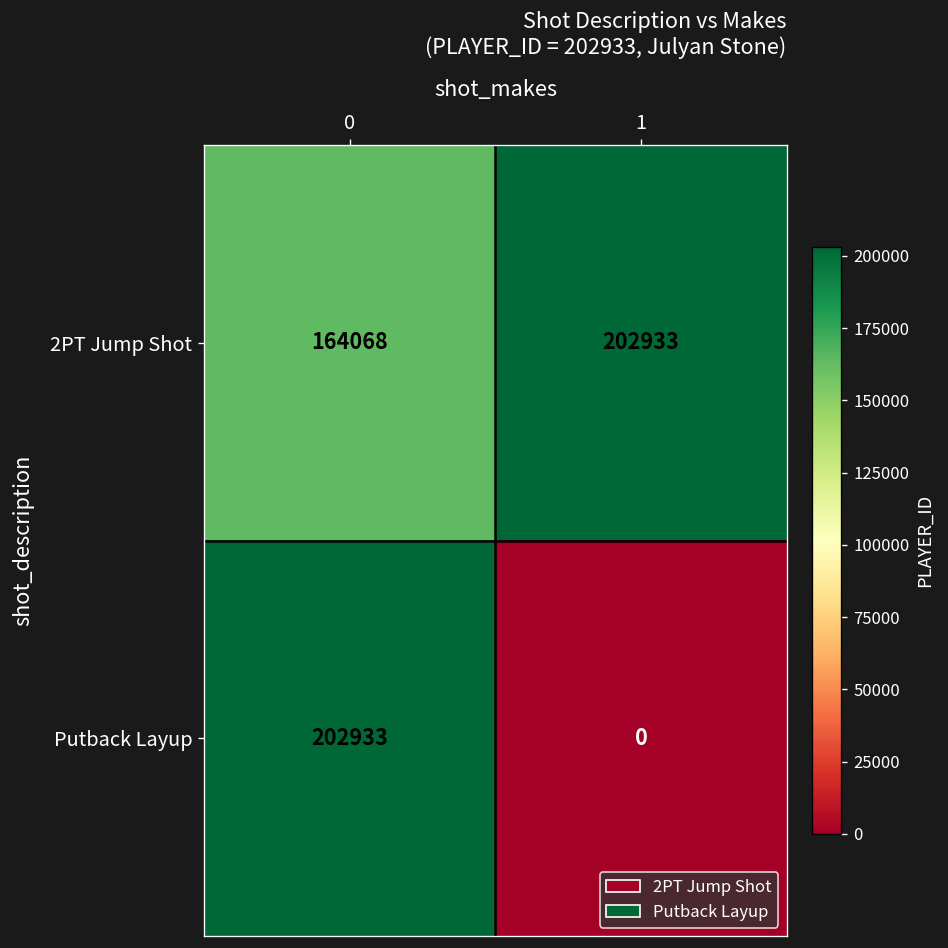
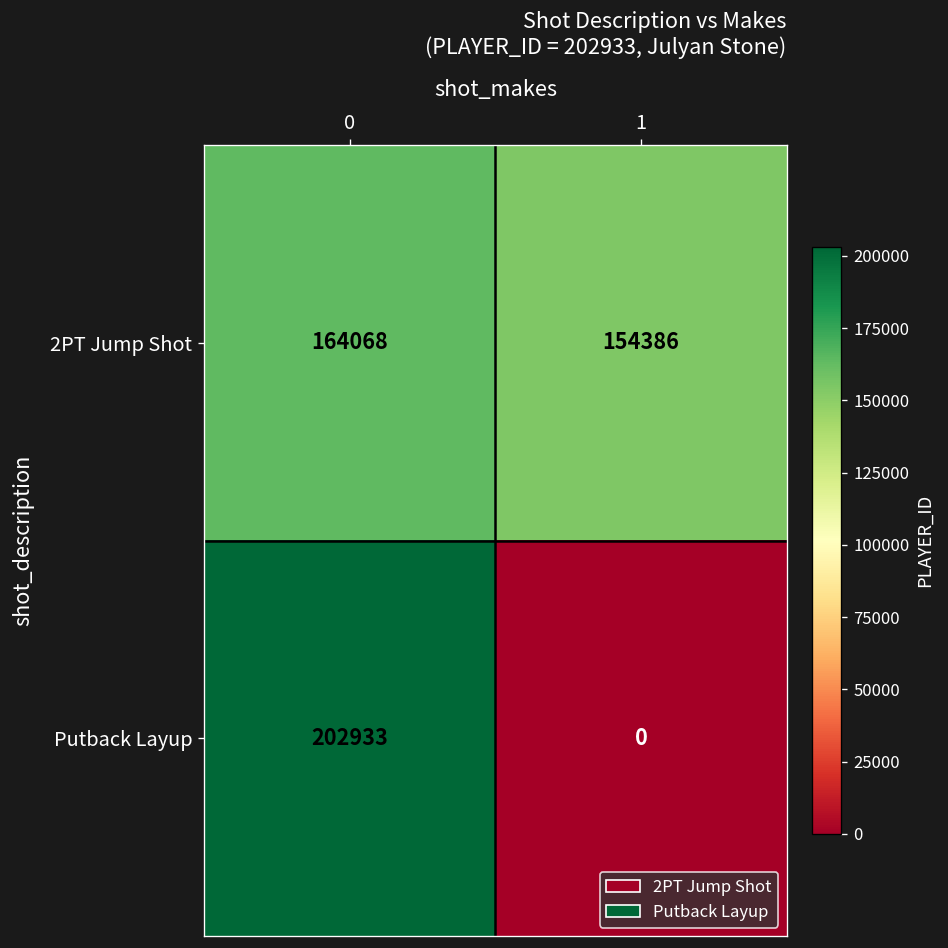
  {
    "2PT Jump Shot": {
      "0": 164068,
-     "1": 202933
+     "1": 154386
    },
    "Putback Layup": {
      "0": 202933,
      "1": 0
    }
  }
